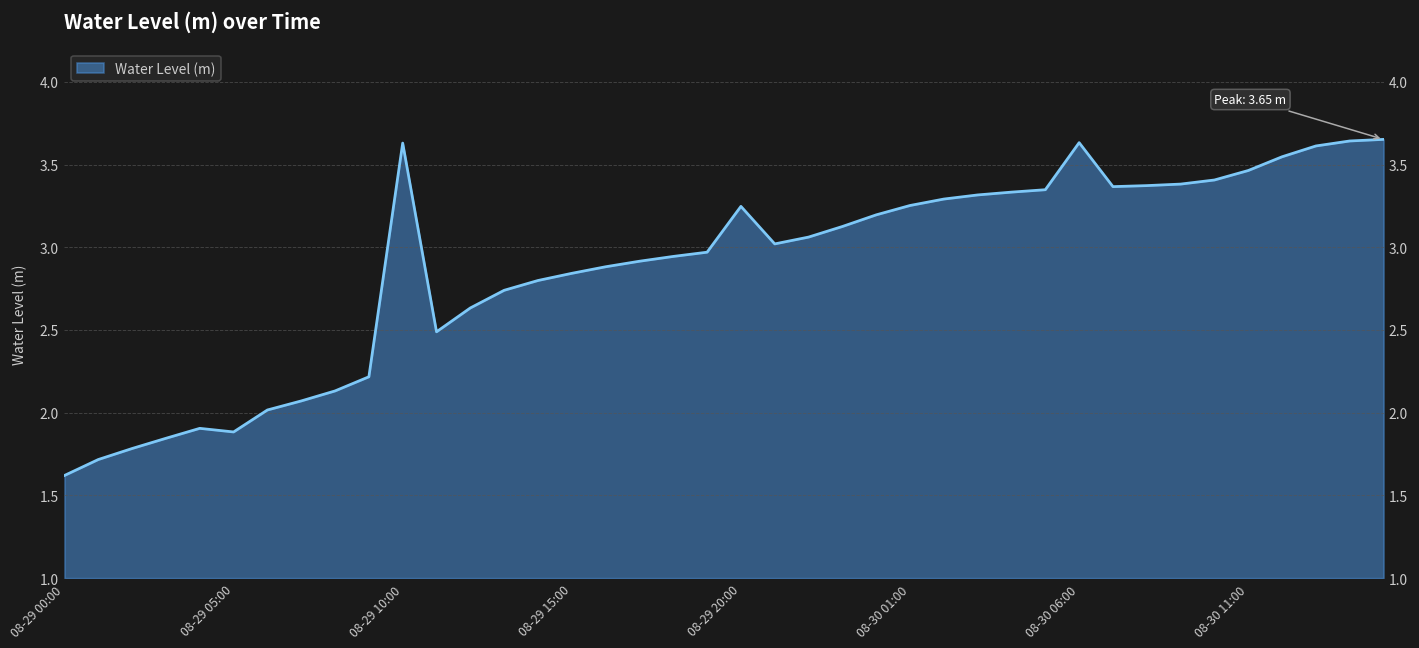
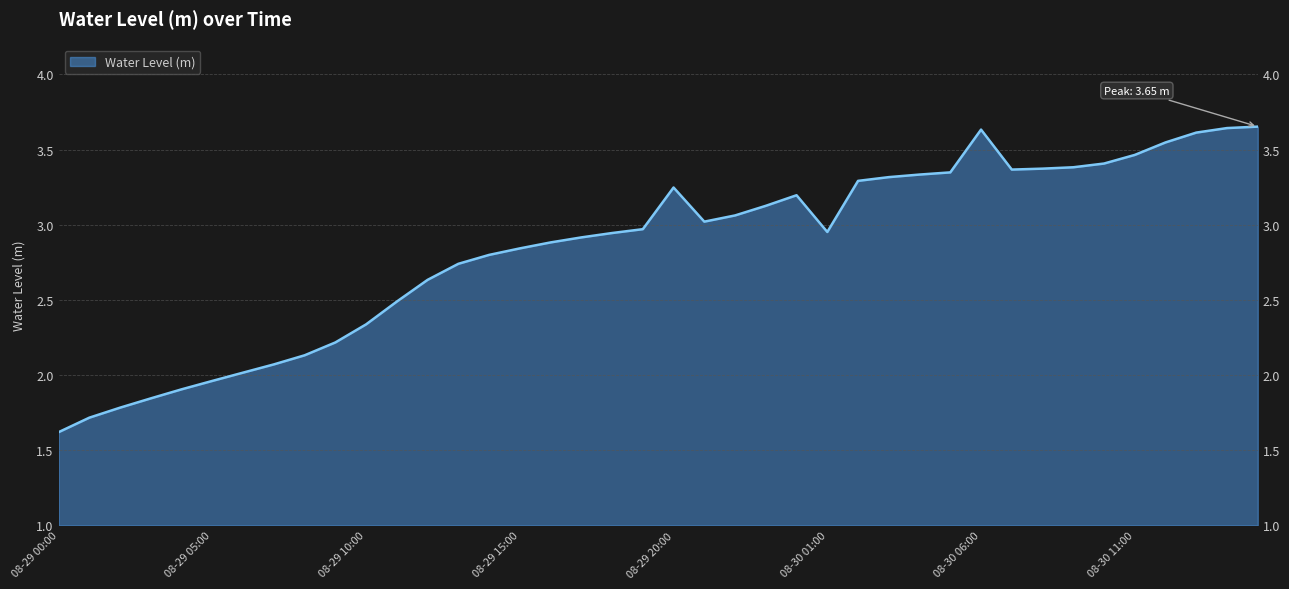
  {
    "08-29 00:00": 1.62,
-   "08-29 05:00": 1.88,
-   "08-29 10:00": 3.63,
+   "08-29 05:00": 1.96,
+   "08-29 10:00": 2.34,
    "08-29 15:00": 2.84,
    "08-29 20:00": 3.25,
-   "08-30 01:00": 3.25,
+   "08-30 01:00": 2.95,
    "08-30 06:00": 3.63,
    "08-30 11:00": 3.46
  }
